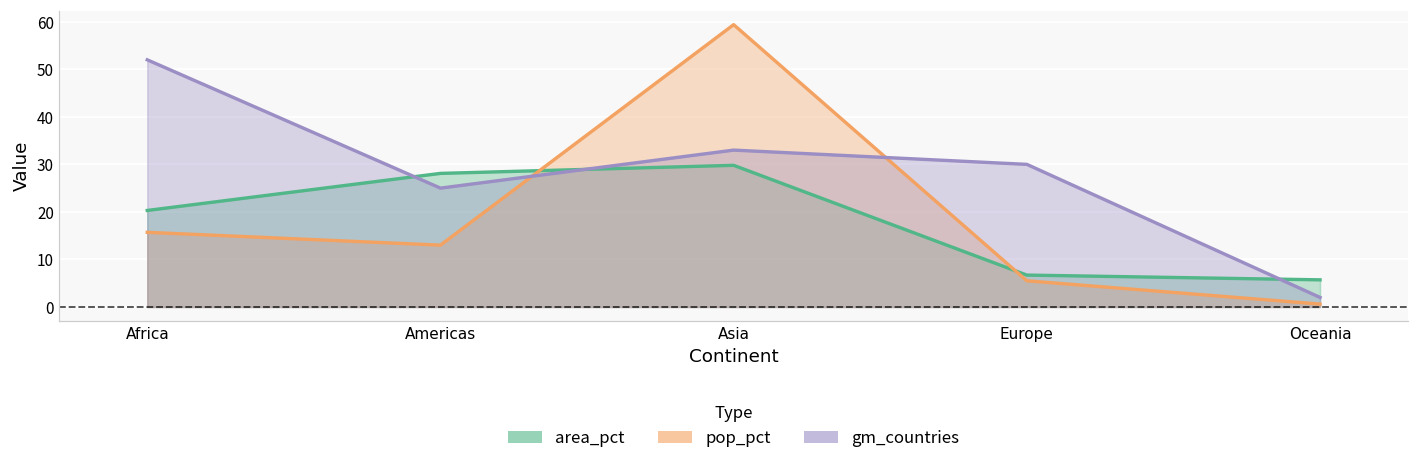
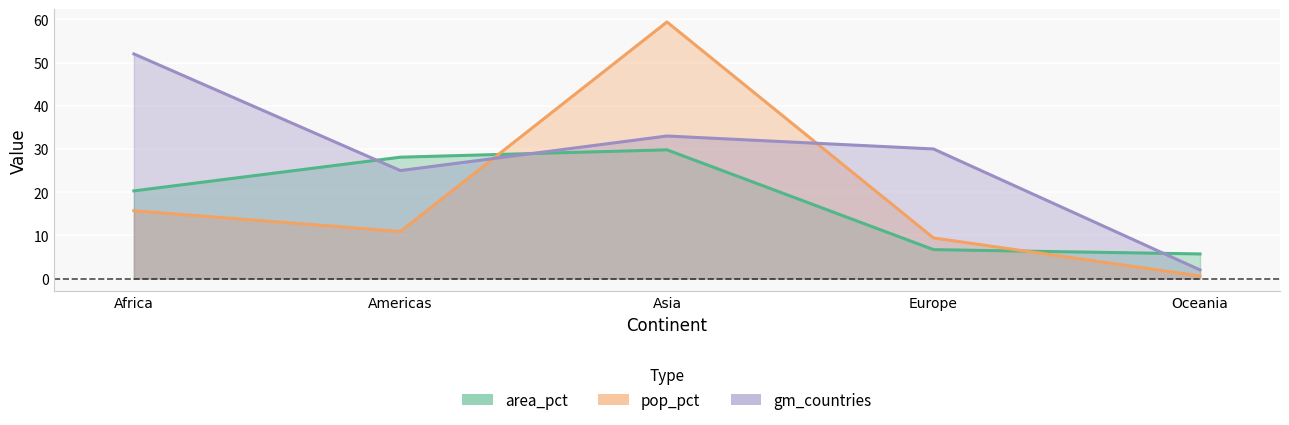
  {
    "pop_pct": {
      "Africa": 16,
-     "Americas": 13,
+     "Americas": 11,
      "Asia": 59,
-     "Europe": 6,
+     "Europe": 9,
      "Oceania": 1
    }
  }
